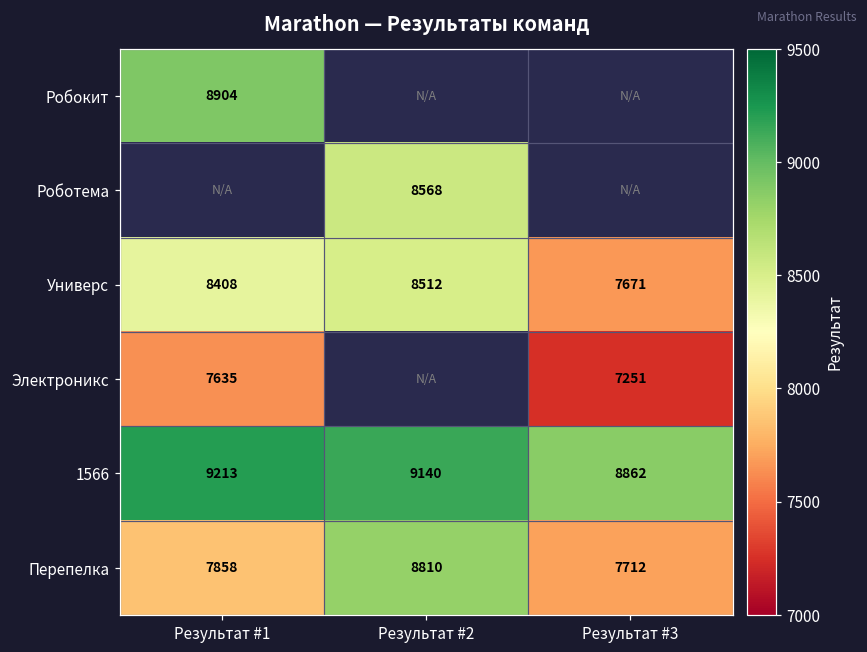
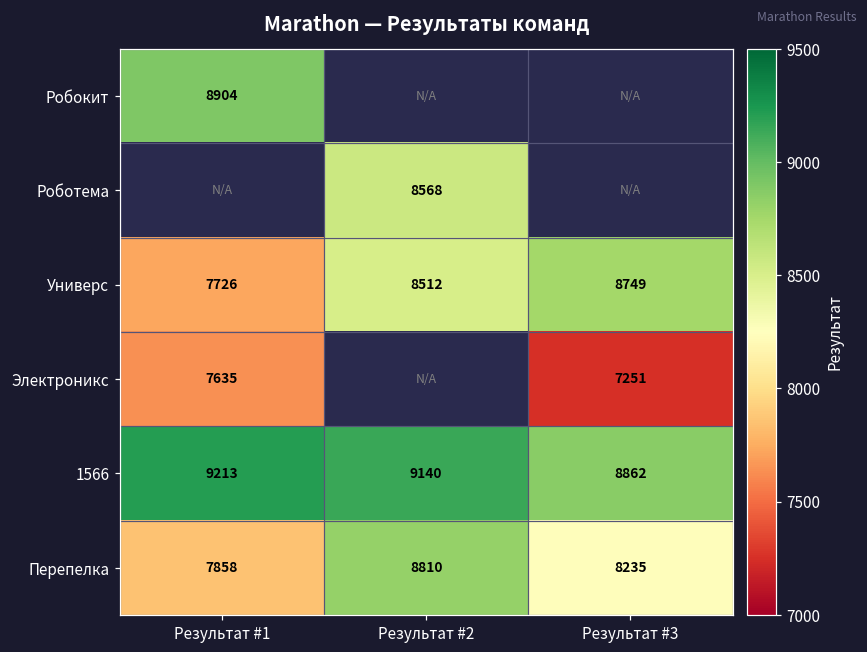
  {
    "Робокит": {
      "Результат #1": 8904
    },
    "Роботема": {
      "Результат #2": 8568
    },
    "Универс": {
-     "Результат #1": 8408,
+     "Результат #1": 7726,
      "Результат #2": 8512,
-     "Результат #3": 7671
+     "Результат #3": 8749
    },
    "Электроникс": {
      "Результат #1": 7635,
      "Результат #3": 7251
    },
    "1566": {
      "Результат #1": 9213,
      "Результат #2": 9140,
      "Результат #3": 8862
    },
    "Перепелка": {
      "Результат #1": 7858,
      "Результат #2": 8810,
-     "Результат #3": 7712
+     "Результат #3": 8235
    }
  }
